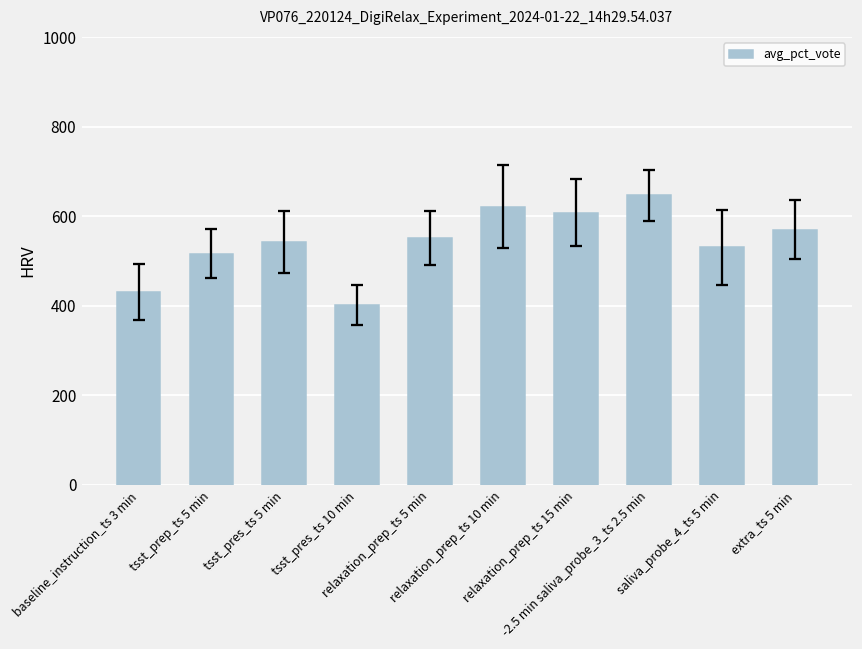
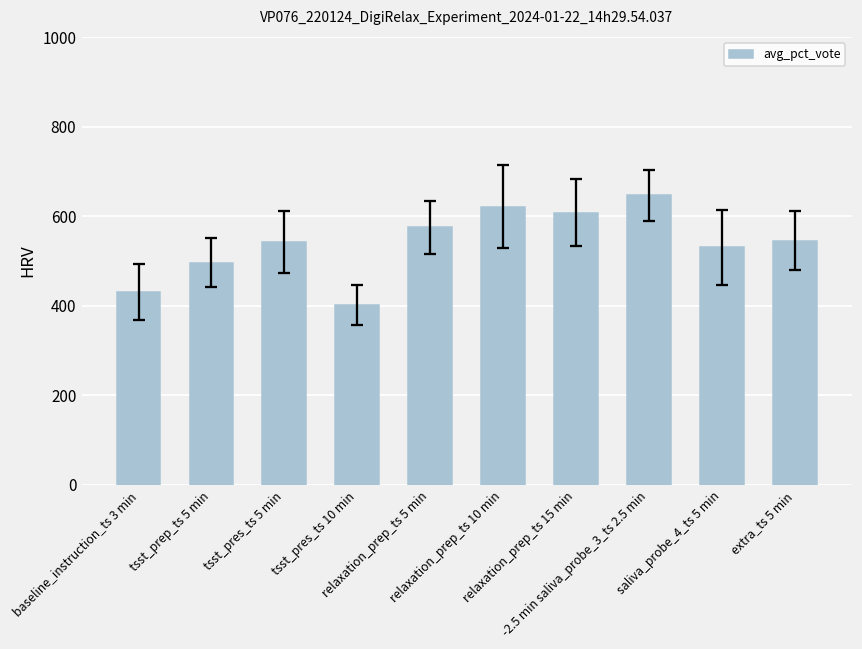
  {
    "avg_pct_vote": {
      "baseline_instruction_ts 3 min": 430,
-     "tsst_prep_ts 5 min": 520,
+     "tsst_prep_ts 5 min": 500,
      "tsst_pres_ts 5 min": 540,
      "tsst_pres_ts 10 min": 400,
-     "relaxation_prep_ts 5 min": 550,
+     "relaxation_prep_ts 5 min": 580,
      "relaxation_prep_ts 10 min": 620,
      "relaxation_prep_ts 15 min": 610,
      "-2.5 min saliva_probe_3_ts 2.5 min": 650,
      "saliva_probe_4_ts 5 min": 530,
-     "extra_ts 5 min": 570
+     "extra_ts 5 min": 550
    }
  }
